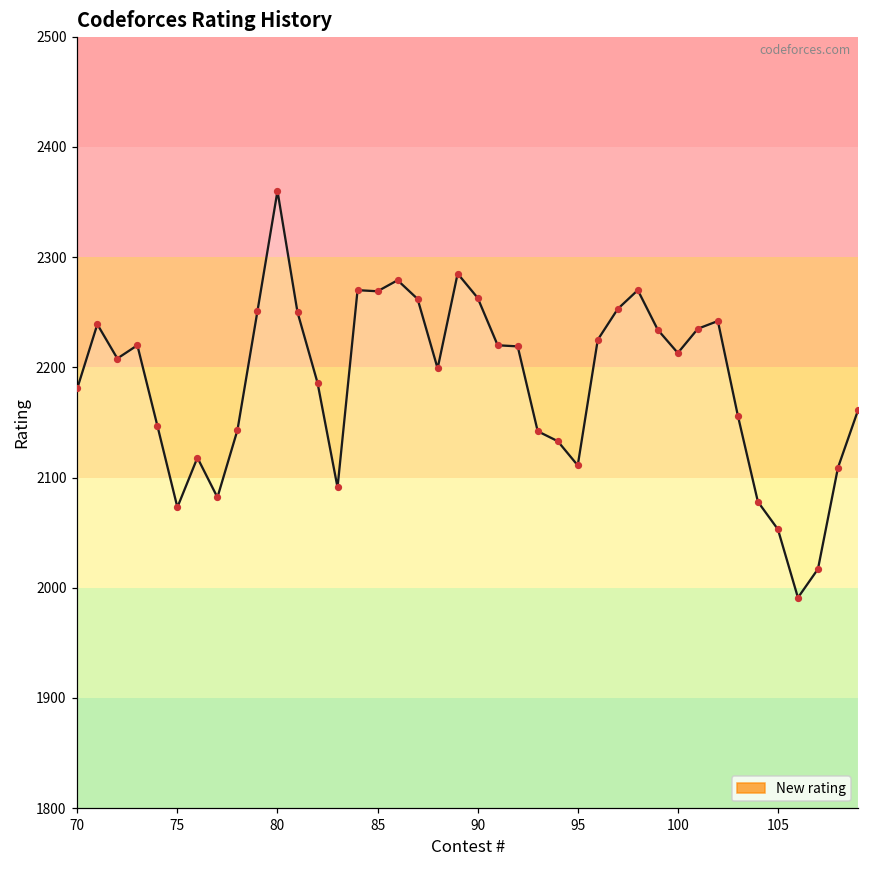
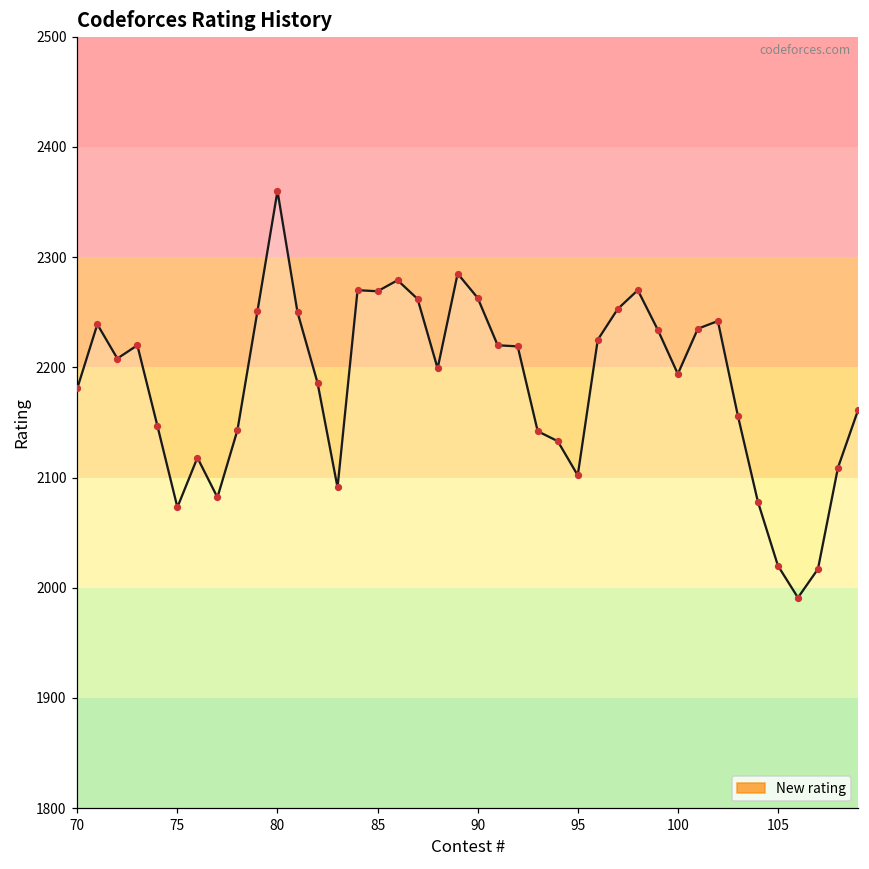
  {
    "70": 2181,
    "75": 2073,
    "80": 2360,
    "85": 2269,
    "90": 2263,
-   "95": 2111,
-   "100": 2213,
-   "105": 2053
+   "95": 2102,
+   "100": 2194,
+   "105": 2020
  }
